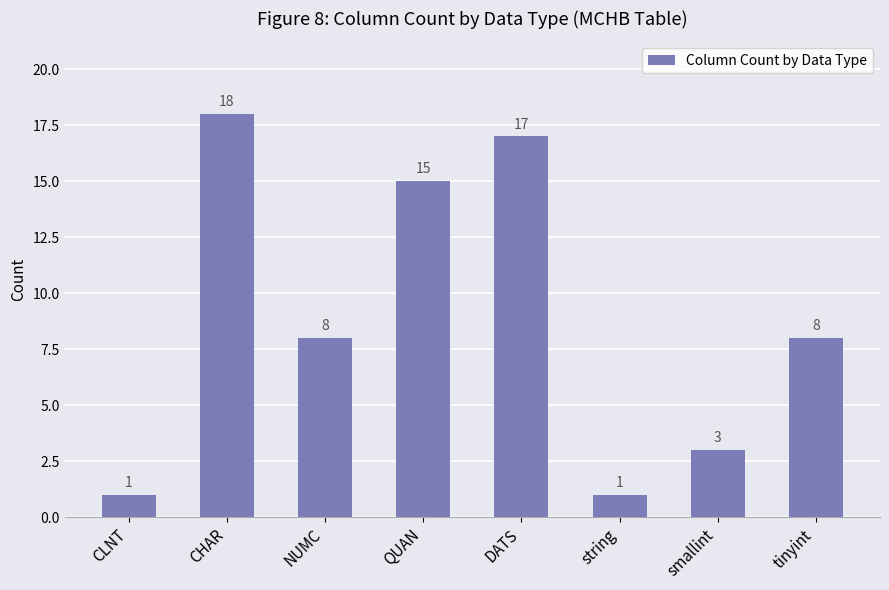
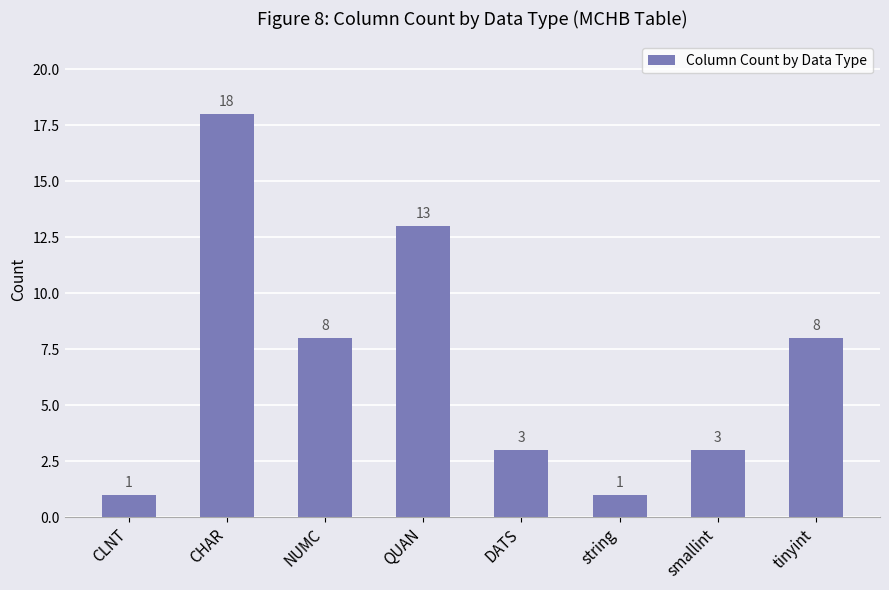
  {
    "CLNT": 1,
    "CHAR": 18,
    "NUMC": 8,
-   "QUAN": 15,
-   "DATS": 17,
+   "QUAN": 13,
+   "DATS": 3,
    "string": 1,
    "smallint": 3,
    "tinyint": 8
  }
